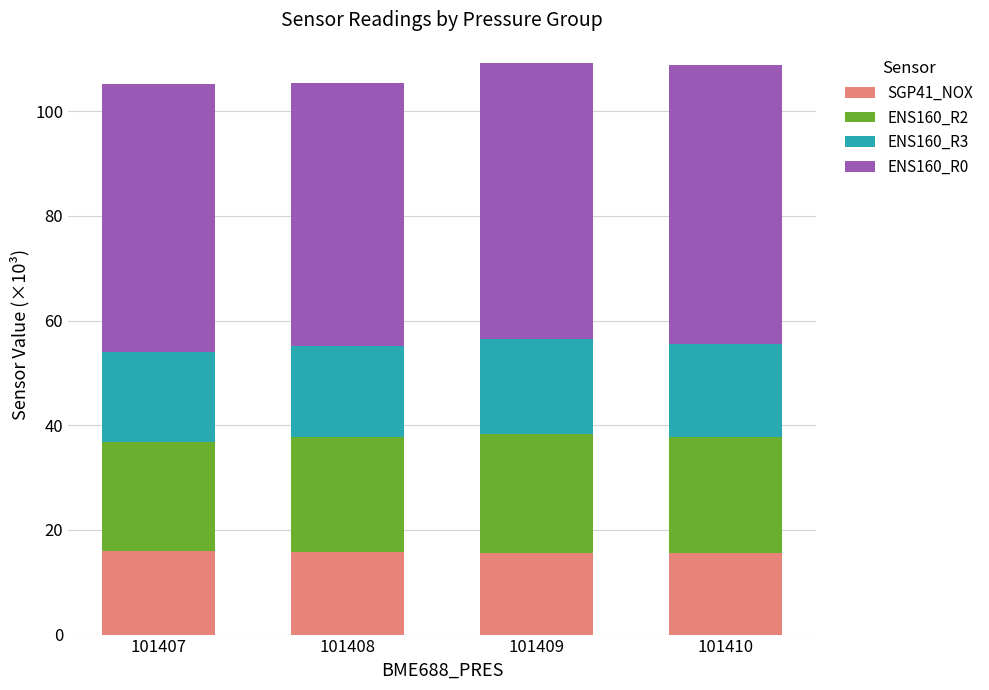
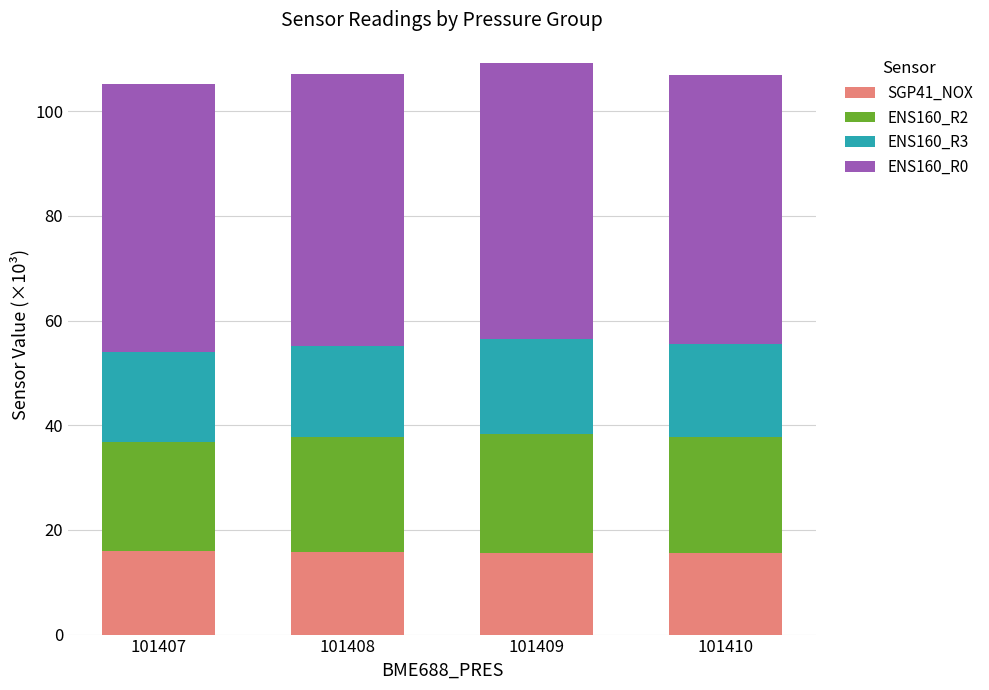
  {
    "SGP41_NOX": {
      "101407": 16,
      "101408": 16,
      "101409": 16,
      "101410": 16
    },
    "ENS160_R2": {
      "101407": 21,
      "101408": 22,
      "101409": 23,
      "101410": 22
    },
    "ENS160_R3": {
      "101407": 17,
      "101408": 17,
      "101409": 18,
      "101410": 18
    },
    "ENS160_R0": {
      "101407": 51,
-     "101408": 50,
+     "101408": 52,
      "101409": 53,
-     "101410": 53
+     "101410": 51
    }
  }
